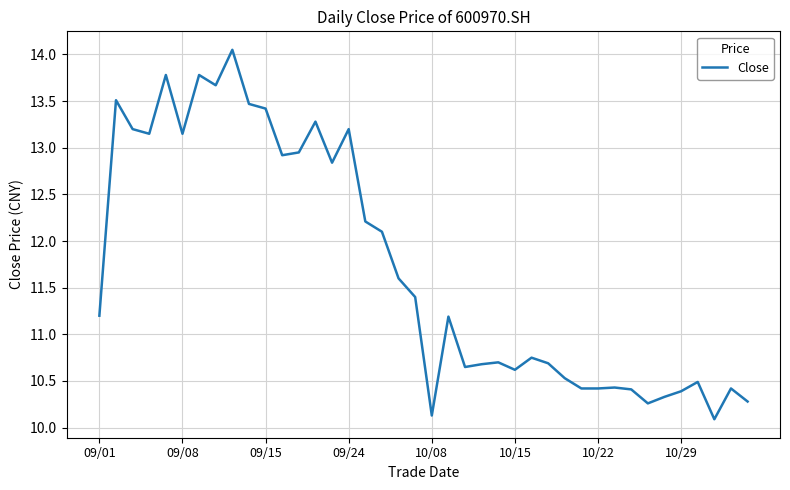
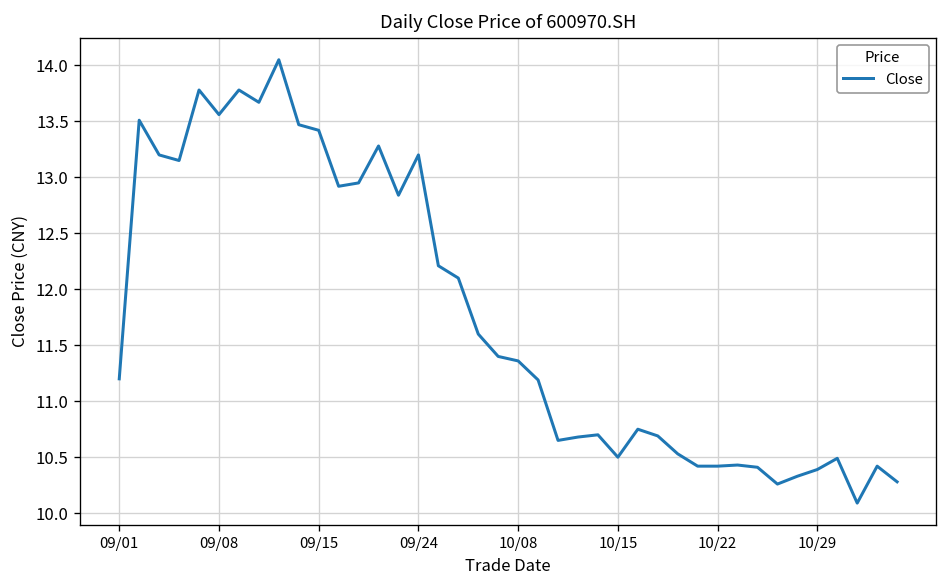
  {
    "09/01": 11.2,
-   "09/08": 13.2,
+   "09/08": 13.6,
    "09/15": 13.4,
    "09/24": 13.2,
-   "10/08": 10.1,
-   "10/15": 10.6,
+   "10/08": 11.4,
+   "10/15": 10.5,
    "10/22": 10.4,
    "10/29": 10.4
  }
